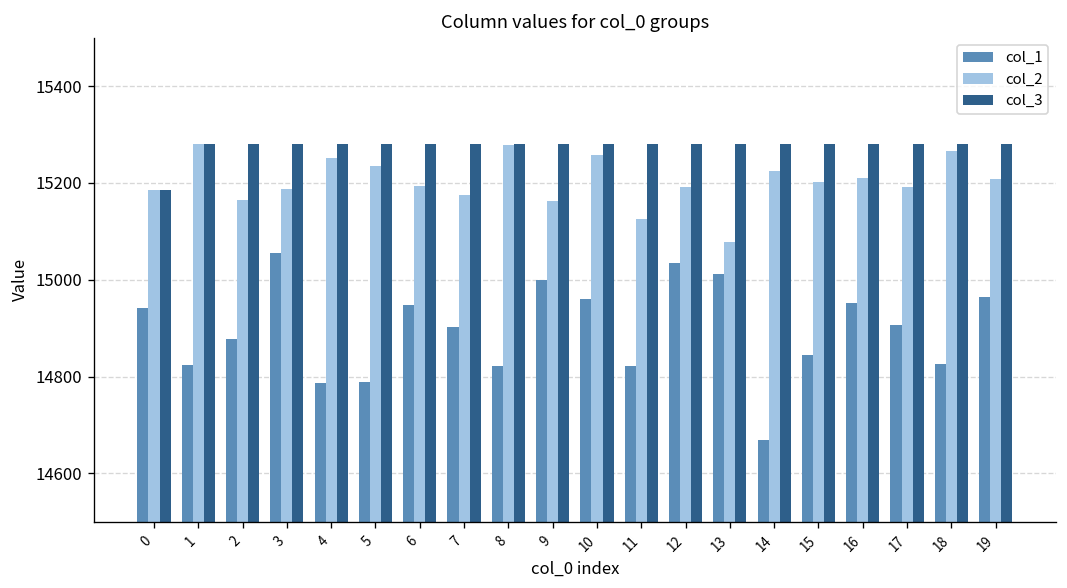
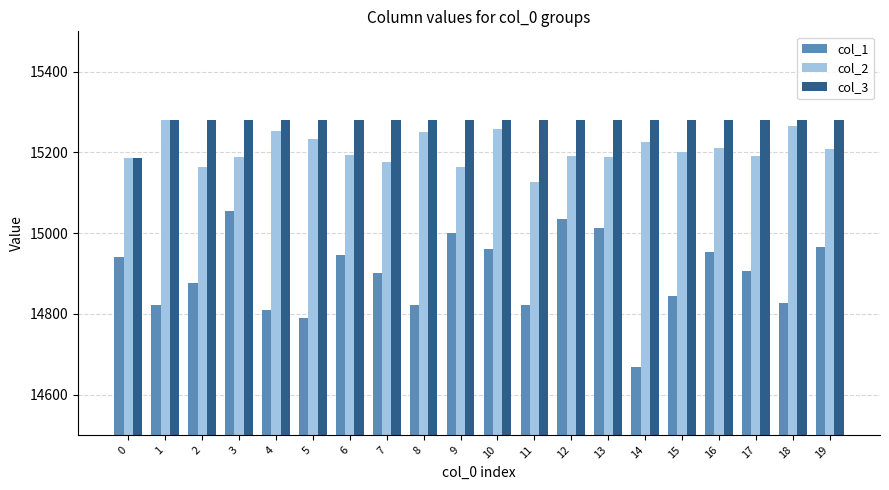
  {
    "col_1": {
      "0": 14940,
      "1": 14820,
      "2": 14880,
      "3": 15060,
-     "4": 14790,
+     "4": 14810,
      "5": 14790,
      "6": 14950,
      "7": 14900,
      "8": 14820,
      "9": 15000,
      "10": 14960,
      "11": 14820,
      "12": 15030,
      "13": 15010,
      "14": 14670,
      "15": 14840,
      "16": 14950,
      "17": 14910,
      "18": 14830,
      "19": 14970
    },
    "col_2": {
      "0": 15190,
      "1": 15280,
      "2": 15170,
      "3": 15190,
      "4": 15250,
      "5": 15230,
      "6": 15190,
      "7": 15180,
-     "8": 15280,
+     "8": 15250,
      "9": 15160,
      "10": 15260,
      "11": 15130,
      "12": 15190,
-     "13": 15080,
+     "13": 15190,
      "14": 15230,
      "15": 15200,
      "16": 15210,
      "17": 15190,
      "18": 15270,
      "19": 15210
    },
    "col_3": {
      "0": 15190,
      "1": 15280,
      "2": 15280,
      "3": 15280,
      "4": 15280,
      "5": 15280,
      "6": 15280,
      "7": 15280,
      "8": 15280,
      "9": 15280,
      "10": 15280,
      "11": 15280,
      "12": 15280,
      "13": 15280,
      "14": 15280,
      "15": 15280,
      "16": 15280,
      "17": 15280,
      "18": 15280,
      "19": 15280
    }
  }
